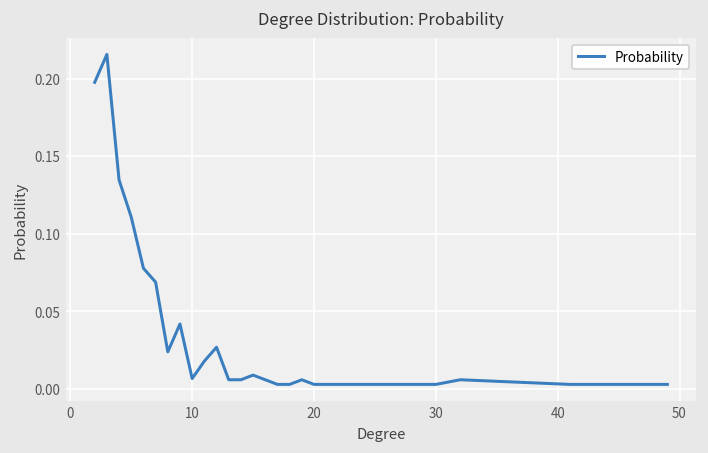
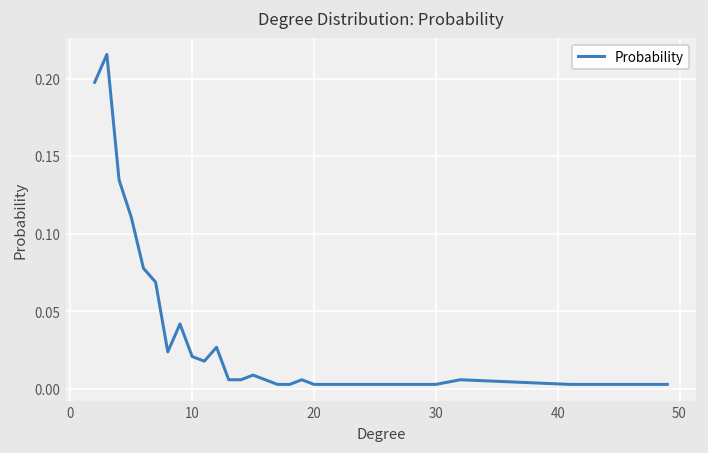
  {
-   "10": 0.007,
+   "10": 0.021,
    "20": 0.003,
    "30": 0.003
  }
